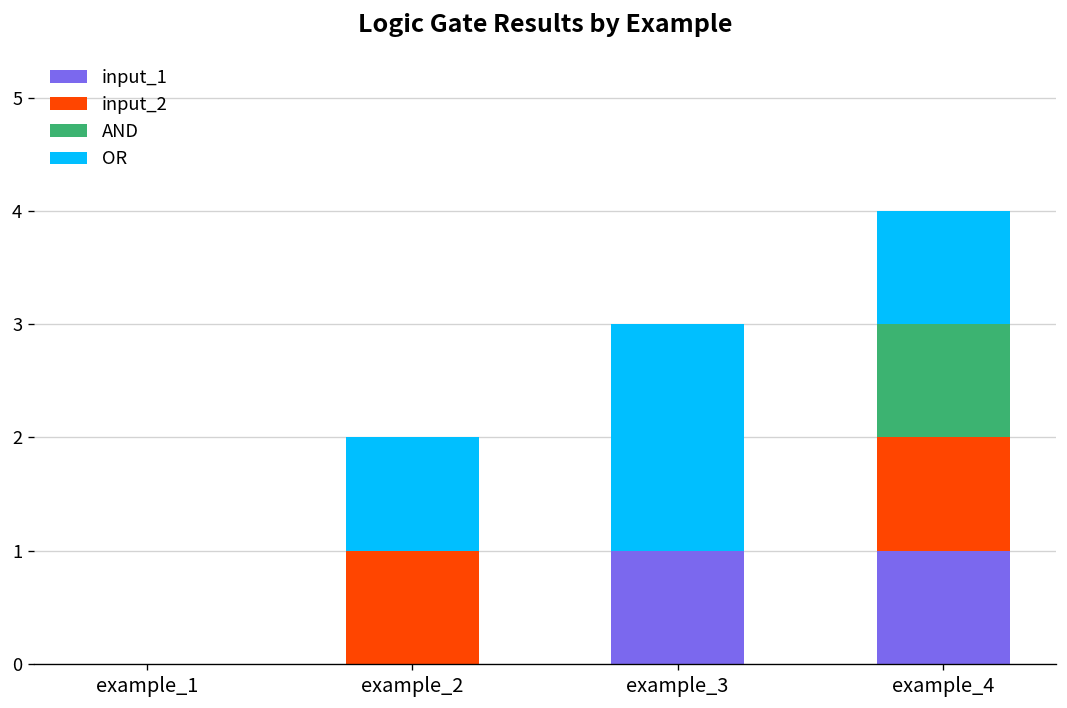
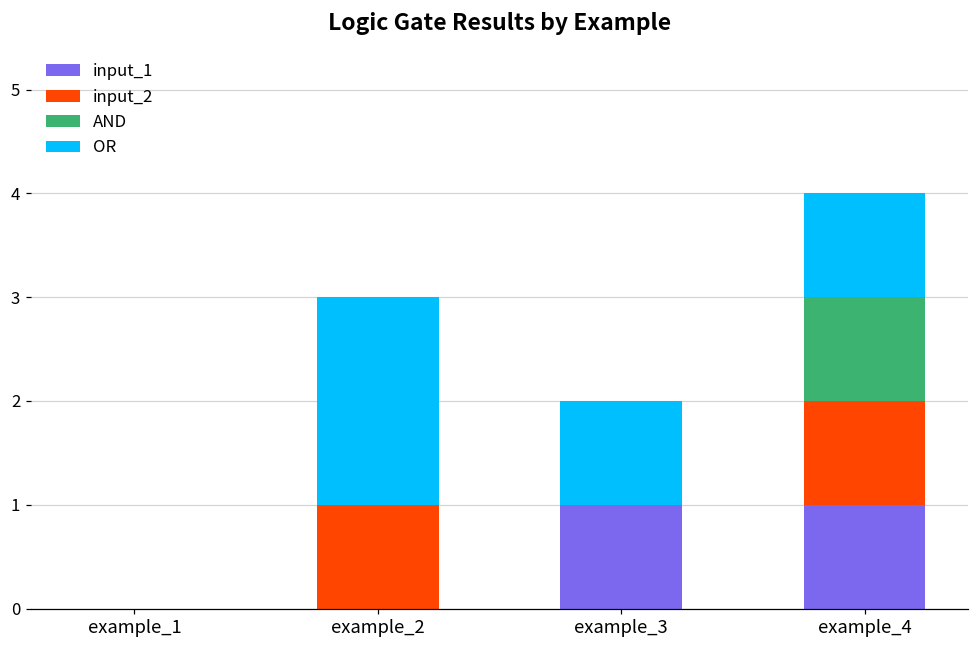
  {
    "input_1": {
      "example_1": 0,
      "example_2": 0,
      "example_3": 1,
      "example_4": 1
    },
    "AND": {
      "example_1": 0,
      "example_2": 0,
      "example_3": 0,
      "example_4": 1
    },
    "OR": {
      "example_1": 0,
-     "example_2": 1,
-     "example_3": 2,
+     "example_2": 2,
+     "example_3": 1,
      "example_4": 1
    }
  }
